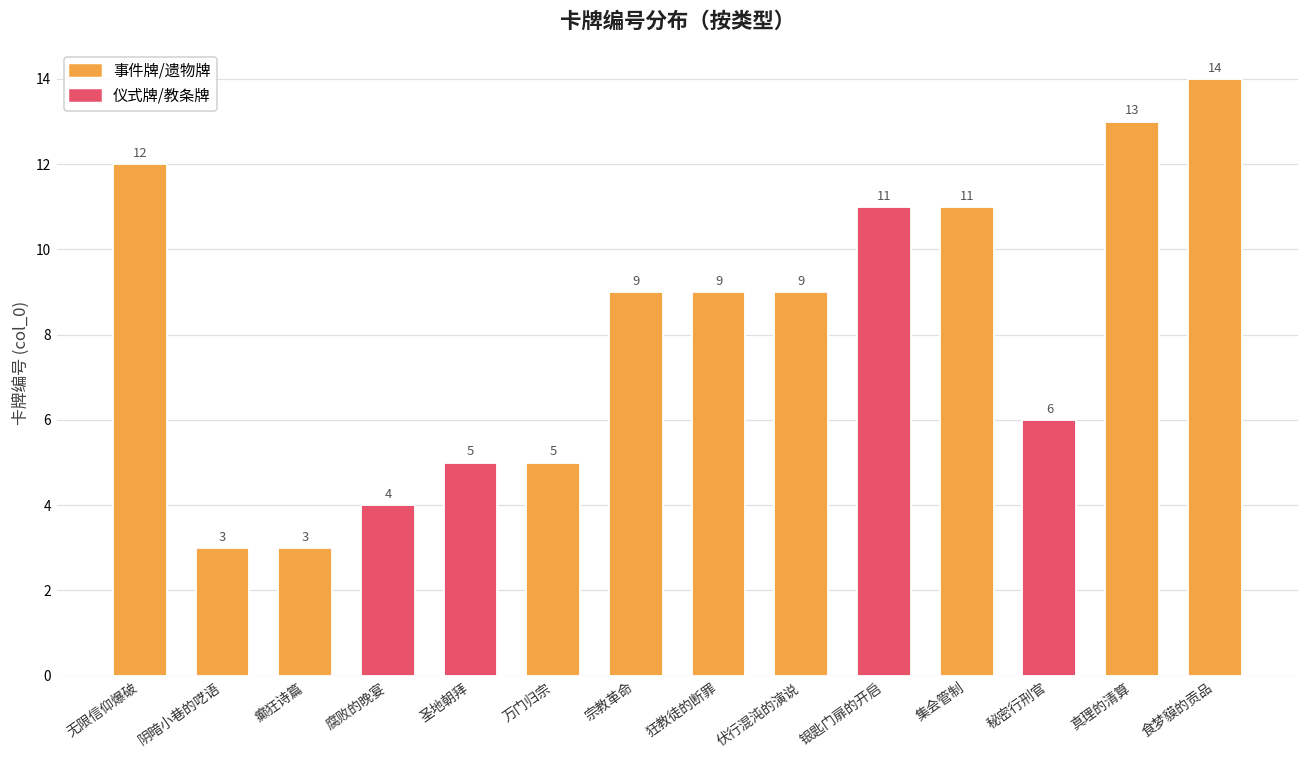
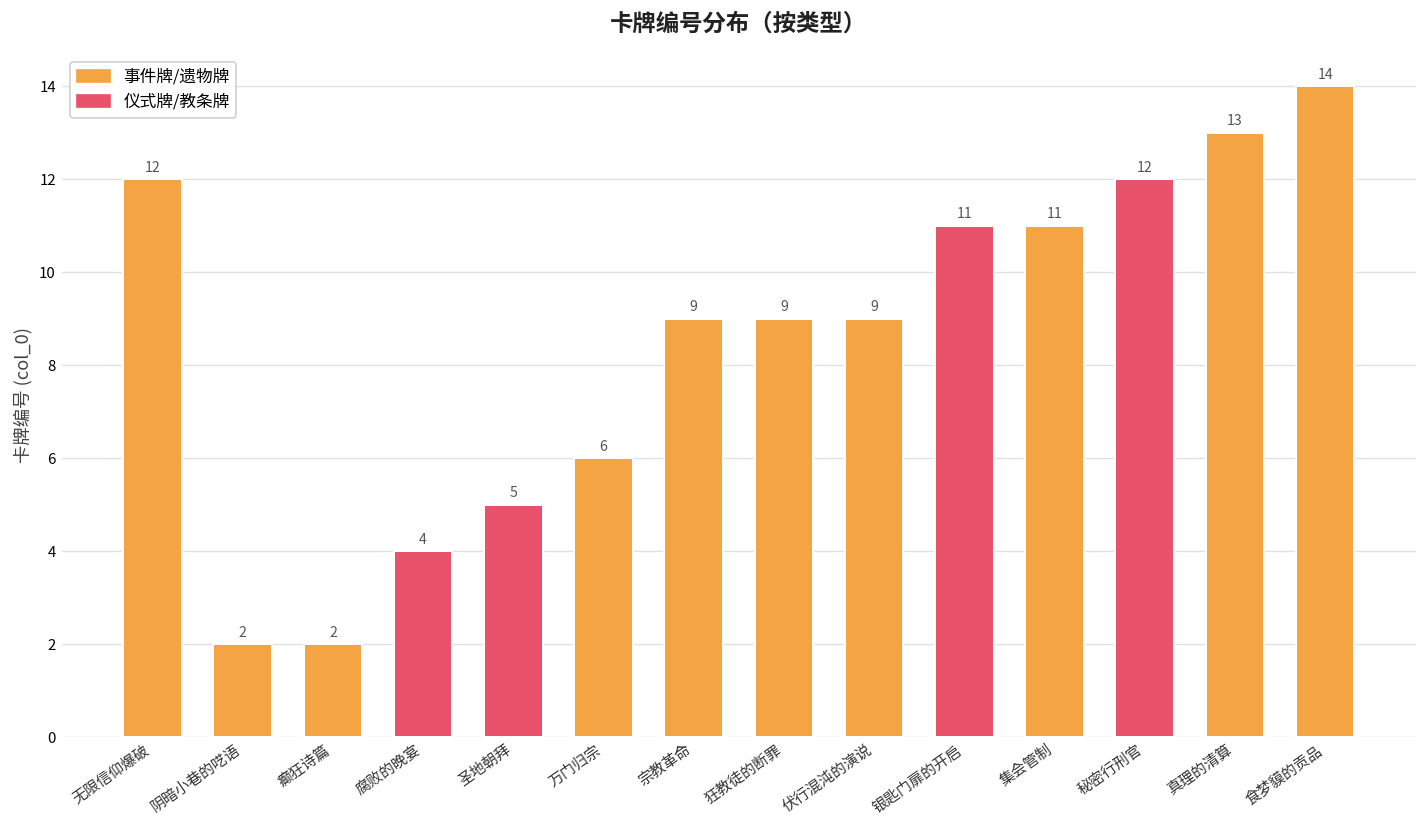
  {
    "无限信仰爆破": 12,
-   "阴暗小巷的呓语": 3,
-   "癫狂诗篇": 3,
+   "阴暗小巷的呓语": 2,
+   "癫狂诗篇": 2,
    "腐败的晚宴": 4,
    "圣地朝拜": 5,
-   "万门归宗": 5,
+   "万门归宗": 6,
    "宗教革命": 9,
    "狂教徒的断罪": 9,
    "伏行混沌的演说": 9,
    "银匙门扉的开启": 11,
    "集会管制": 11,
-   "秘密行刑官": 6,
+   "秘密行刑官": 12,
    "真理的清算": 13,
    "食梦貘的贡品": 14
  }
